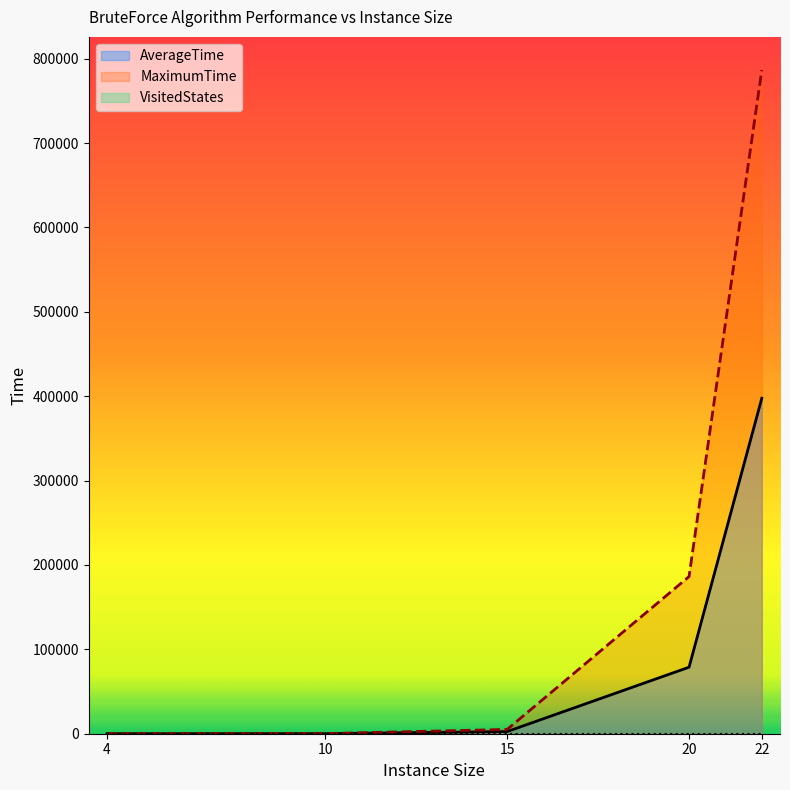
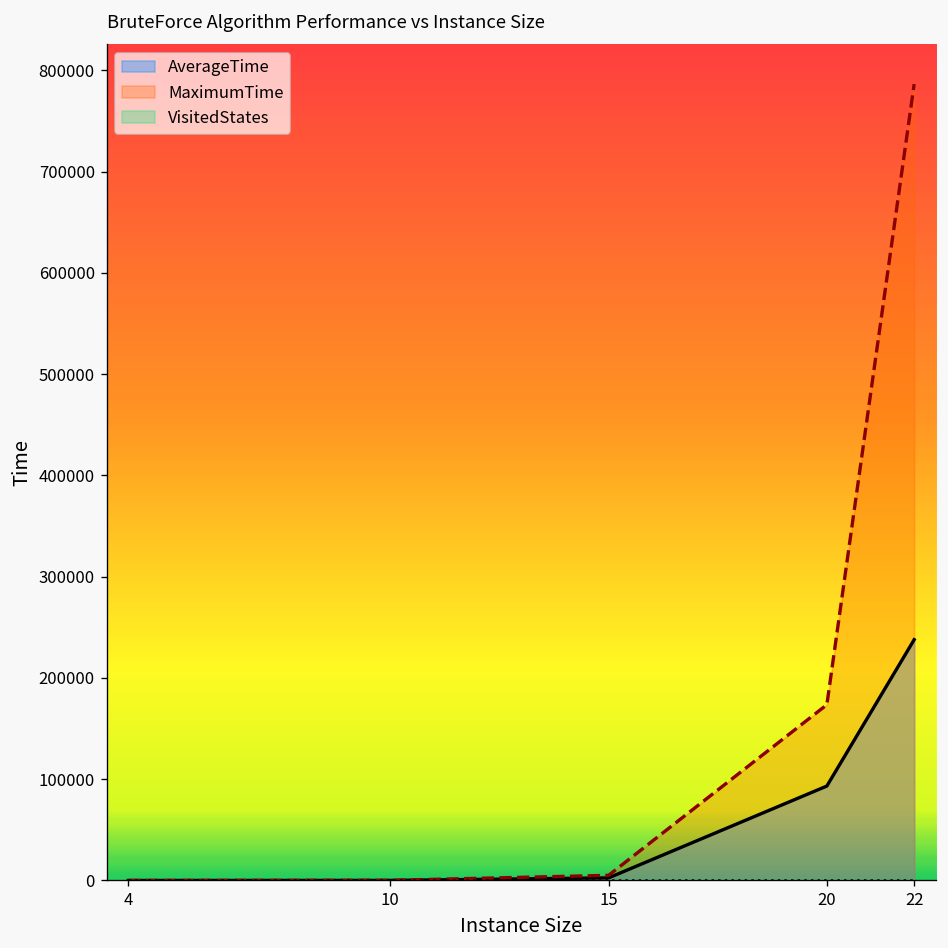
  {
    "AverageTime": {
-     "20": 80000,
-     "22": 400000
+     "20": 90000,
+     "22": 240000
    },
    "MaximumTime": {
-     "20": 190000,
+     "20": 170000,
      "22": 790000
    },
    "VisitedStates": {
      "20": 0,
      "22": 0
    }
  }
